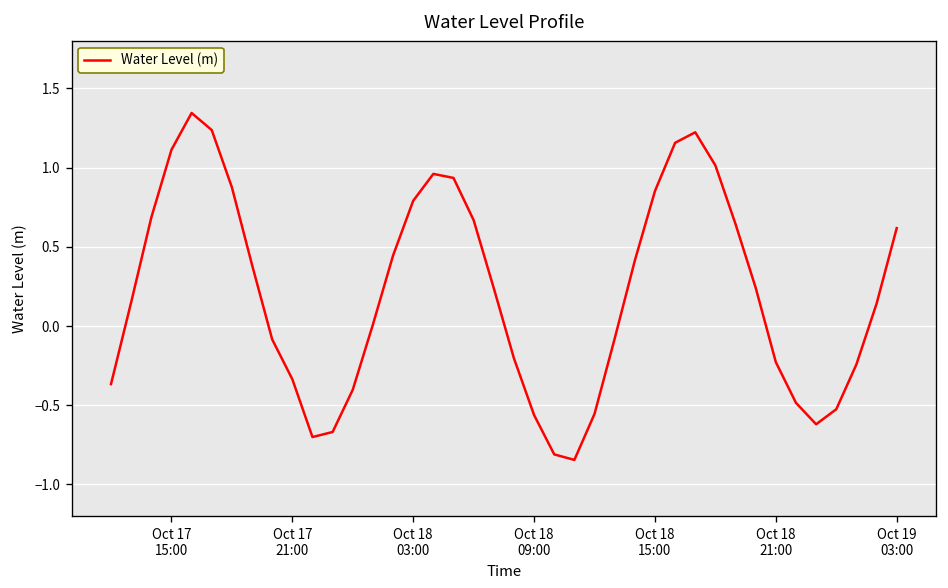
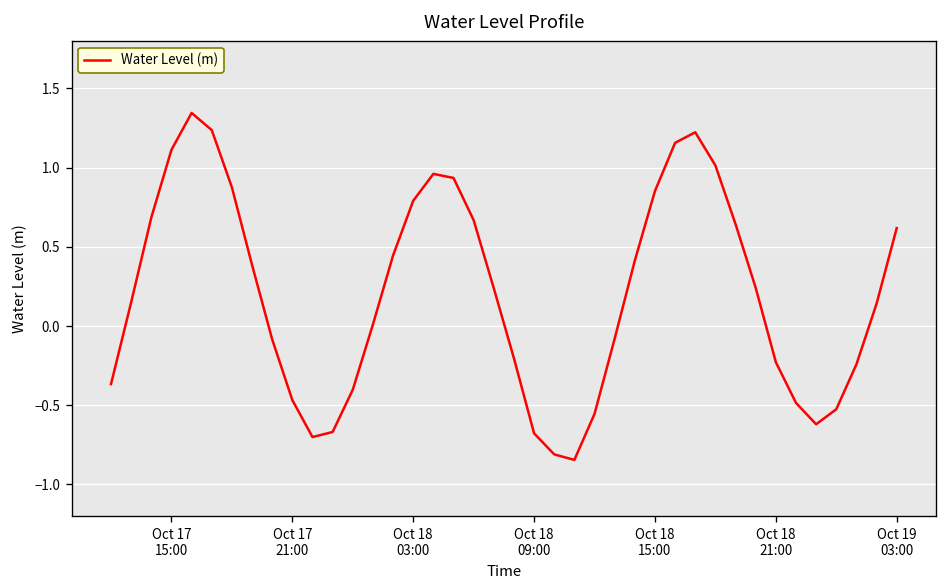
  {
    "Oct 17 15:00": 1.11,
-   "Oct 17 21:00": -0.34,
+   "Oct 17 21:00": -0.47,
    "Oct 18 03:00": 0.79,
-   "Oct 18 09:00": -0.56,
+   "Oct 18 09:00": -0.68,
    "Oct 18 15:00": 0.85,
    "Oct 18 21:00": -0.23,
    "Oct 19 03:00": 0.62
  }
